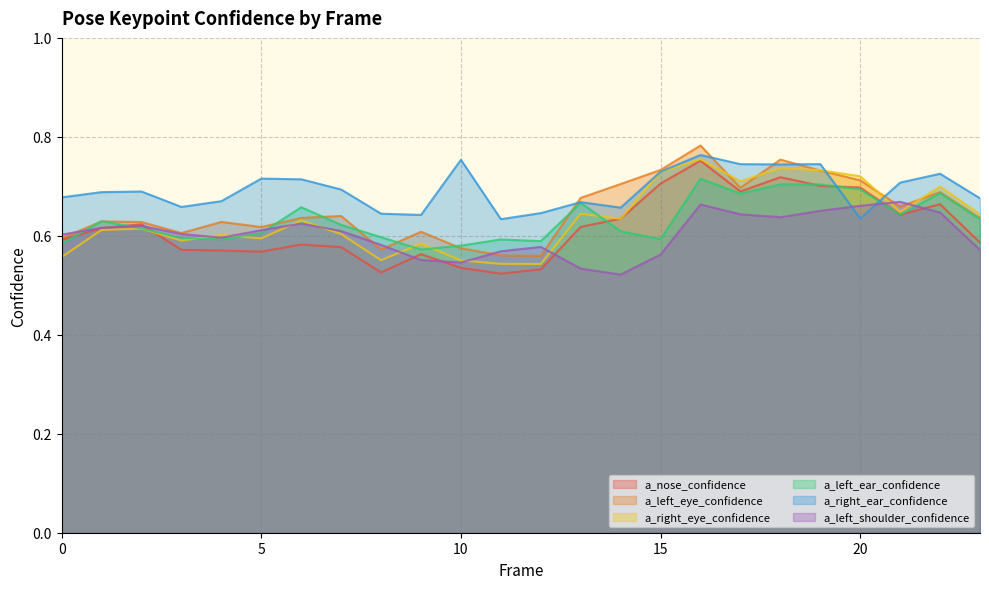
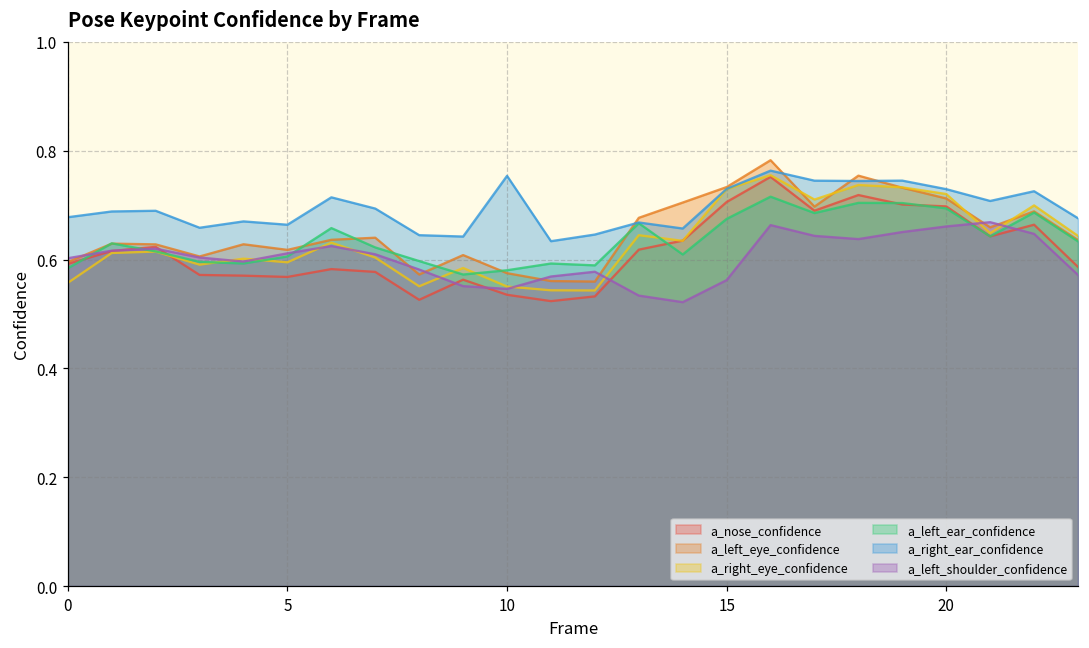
  {
    "a_left_ear_confidence": {
      "0": 0.58,
      "5": 0.61,
      "10": 0.58,
-     "15": 0.59
+     "15": 0.67
    },
    "a_right_ear_confidence": {
      "0": 0.68,
-     "5": 0.72,
+     "5": 0.66,
      "10": 0.75,
-     "20": 0.64
+     "20": 0.73
    },
    "a_left_shoulder_confidence": {
      "0": 0.60,
      "5": 0.61,
      "15": 0.56,
      "20": 0.66
    }
  }
